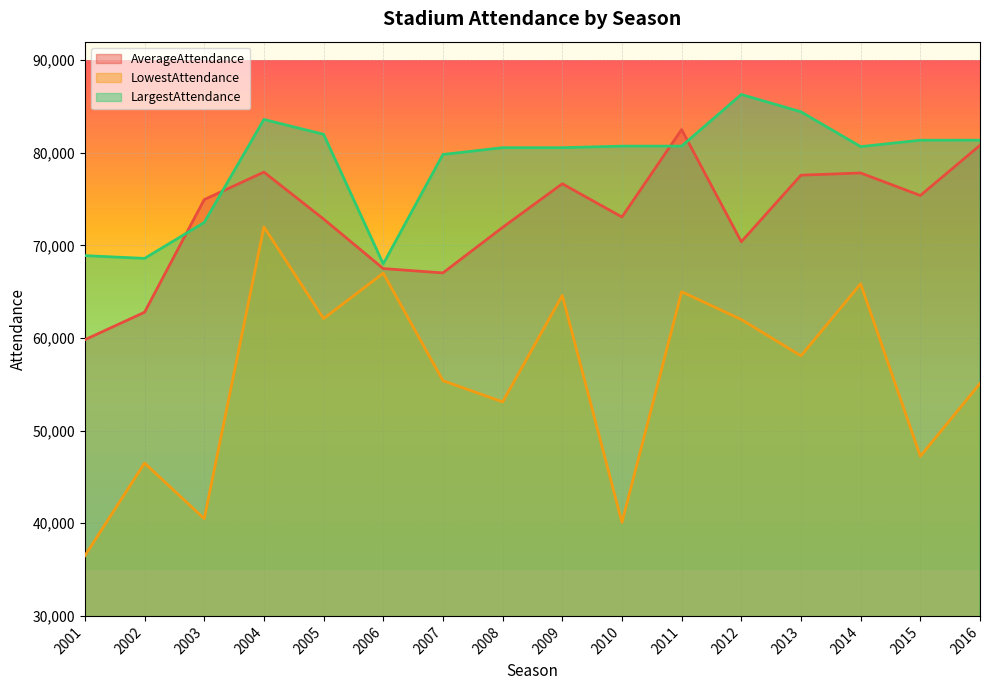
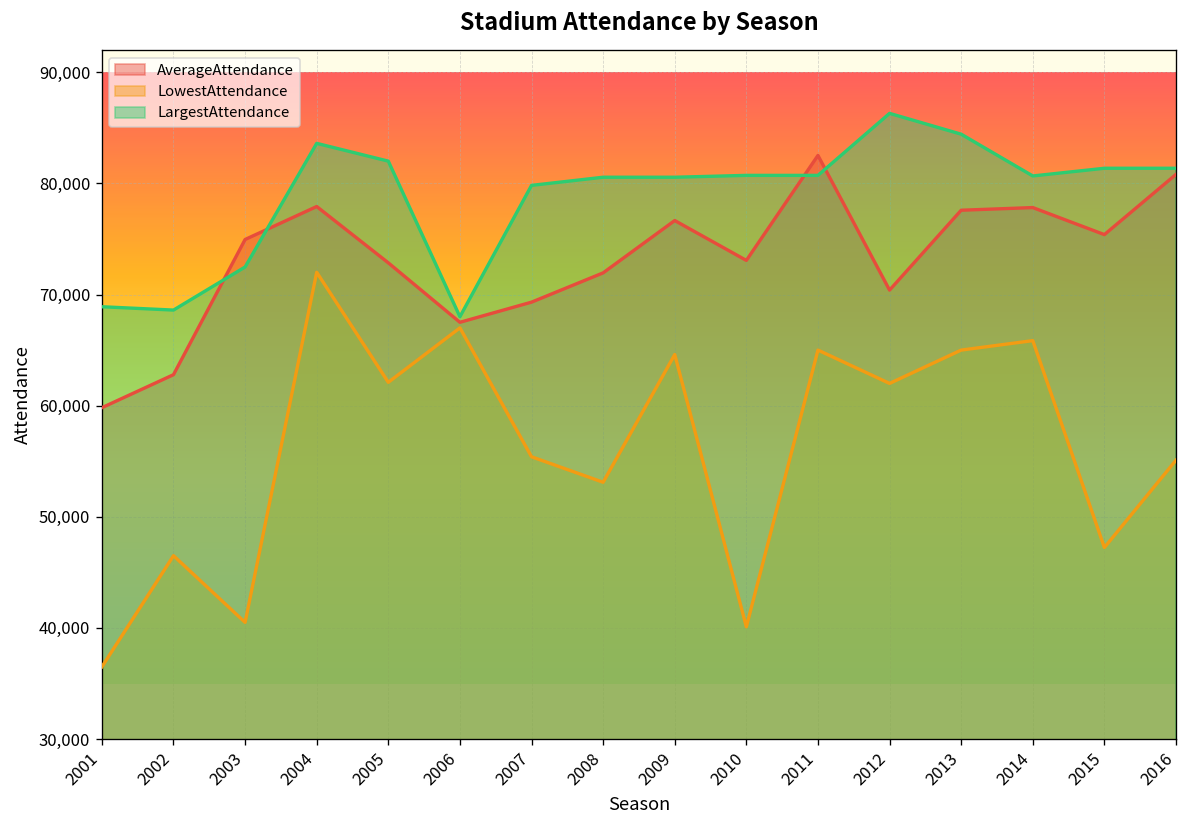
  {
    "AverageAttendance": {
      "2001": "60,000",
      "2002": "63,000",
      "2003": "75,000",
      "2004": "78,000",
      "2005": "73,000",
      "2006": "68,000",
-     "2007": "67,000",
+     "2007": "69,000",
      "2008": "72,000",
      "2009": "77,000",
      "2010": "73,000",
      "2011": "83,000",
      "2012": "70,000",
      "2013": "78,000",
      "2014": "78,000",
      "2015": "75,000",
      "2016": "81,000"
    },
    "LowestAttendance": {
      "2001": "37,000",
      "2002": "47,000",
      "2003": "41,000",
      "2004": "72,000",
      "2005": "62,000",
      "2006": "67,000",
      "2007": "55,000",
      "2008": "53,000",
      "2009": "65,000",
      "2010": "40,000",
      "2011": "65,000",
      "2012": "62,000",
-     "2013": "58,000",
+     "2013": "65,000",
      "2014": "66,000",
      "2015": "47,000",
      "2016": "55,000"
    },
    "LargestAttendance": {
      "2001": "69,000",
      "2002": "69,000",
      "2003": "72,000",
      "2004": "84,000",
      "2005": "82,000",
      "2006": "68,000",
      "2007": "80,000",
      "2008": "81,000",
      "2009": "81,000",
      "2010": "81,000",
      "2011": "81,000",
      "2012": "86,000",
      "2013": "84,000",
      "2014": "81,000",
      "2015": "81,000",
      "2016": "81,000"
    }
  }
